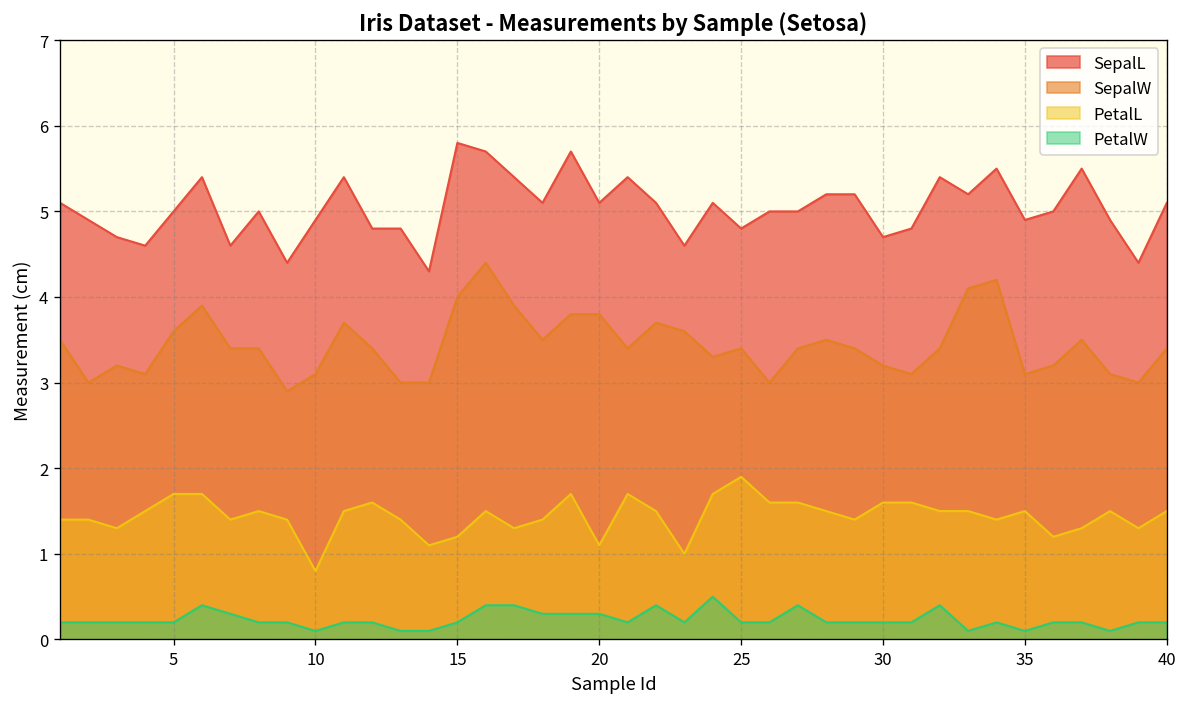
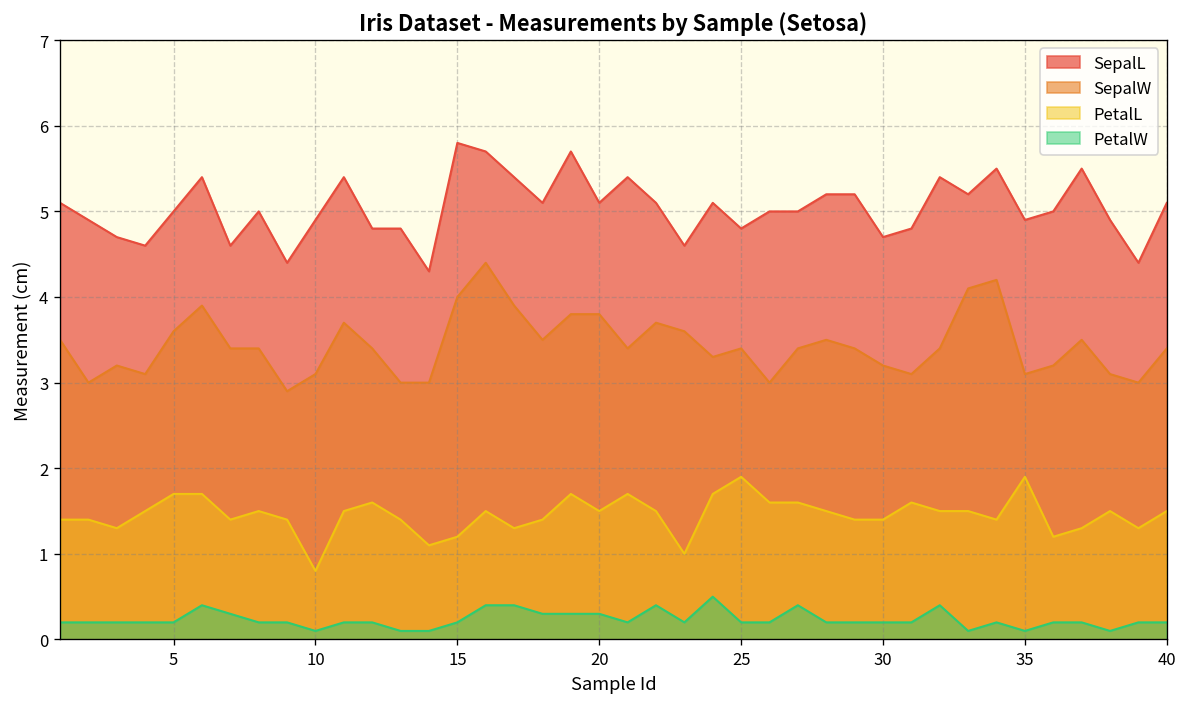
  {
    "PetalL": {
      "5": 1.7,
      "10": 0.8,
      "15": 1.2,
-     "20": 1.1,
+     "20": 1.5,
      "25": 1.9,
-     "30": 1.6,
-     "35": 1.5,
+     "30": 1.4,
+     "35": 1.9,
      "40": 1.5
    },
    "PetalW": {
      "5": 0.2,
      "10": 0.1,
      "15": 0.2,
      "20": 0.3,
      "25": 0.2,
      "30": 0.2,
      "35": 0.1,
      "40": 0.2
    }
  }
